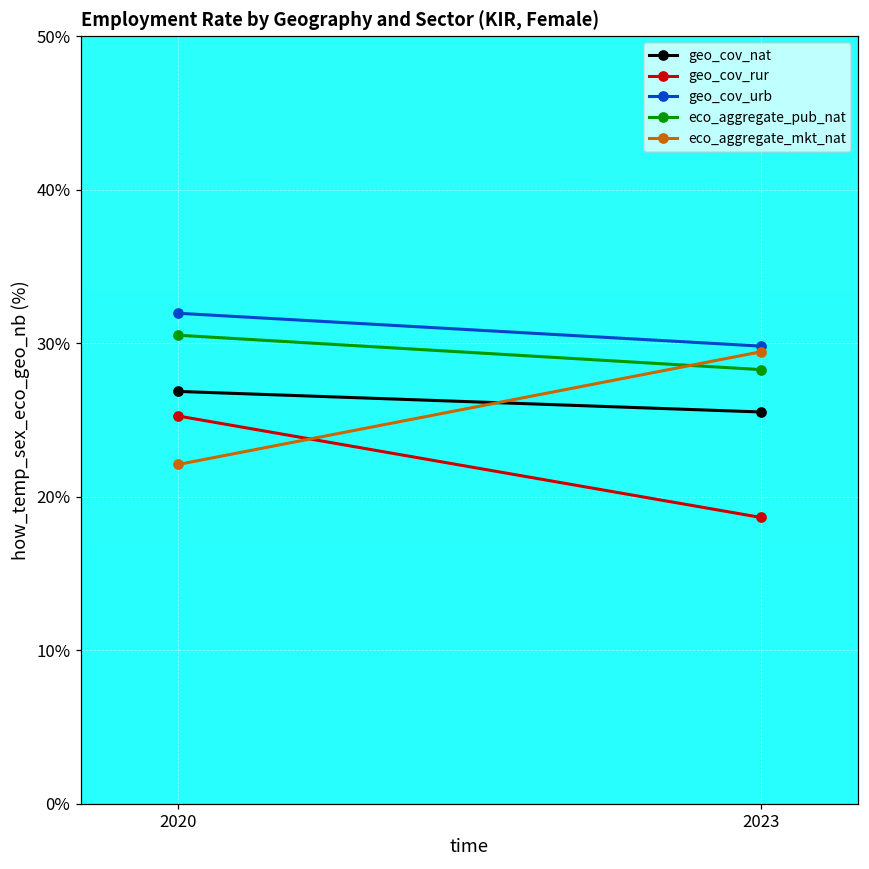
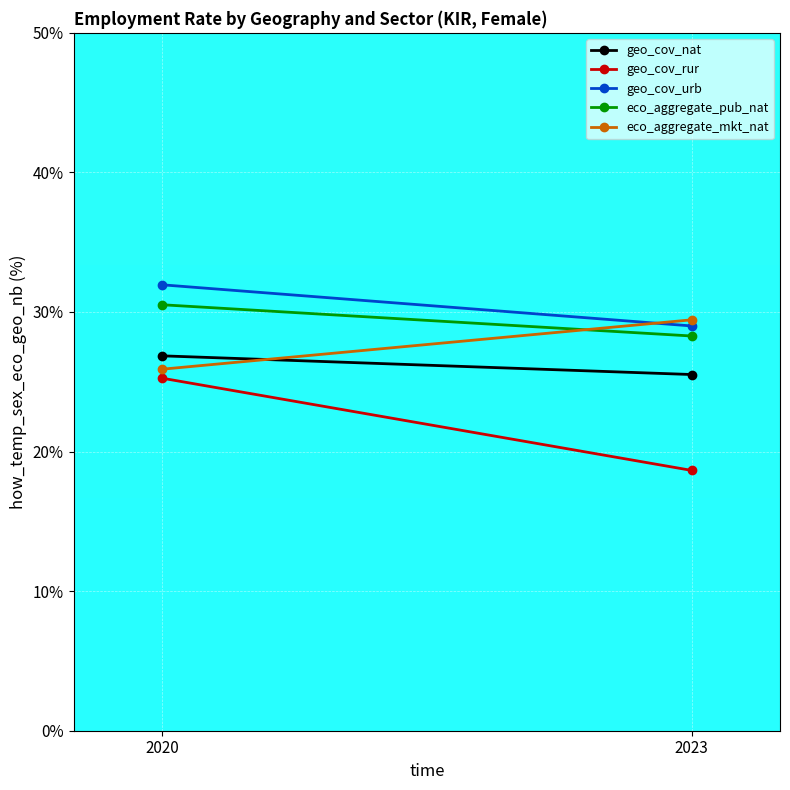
  {
    "geo_cov_nat": {
      "2020": "26.9%",
      "2023": "25.5%"
    },
    "geo_cov_rur": {
      "2020": "25.3%",
      "2023": "18.7%"
    },
    "geo_cov_urb": {
      "2020": "32.0%",
-     "2023": "29.8%"
+     "2023": "29.0%"
    },
    "eco_aggregate_pub_nat": {
      "2020": "30.5%",
      "2023": "28.3%"
    },
    "eco_aggregate_mkt_nat": {
-     "2020": "22.1%",
+     "2020": "25.9%",
      "2023": "29.4%"
    }
  }
